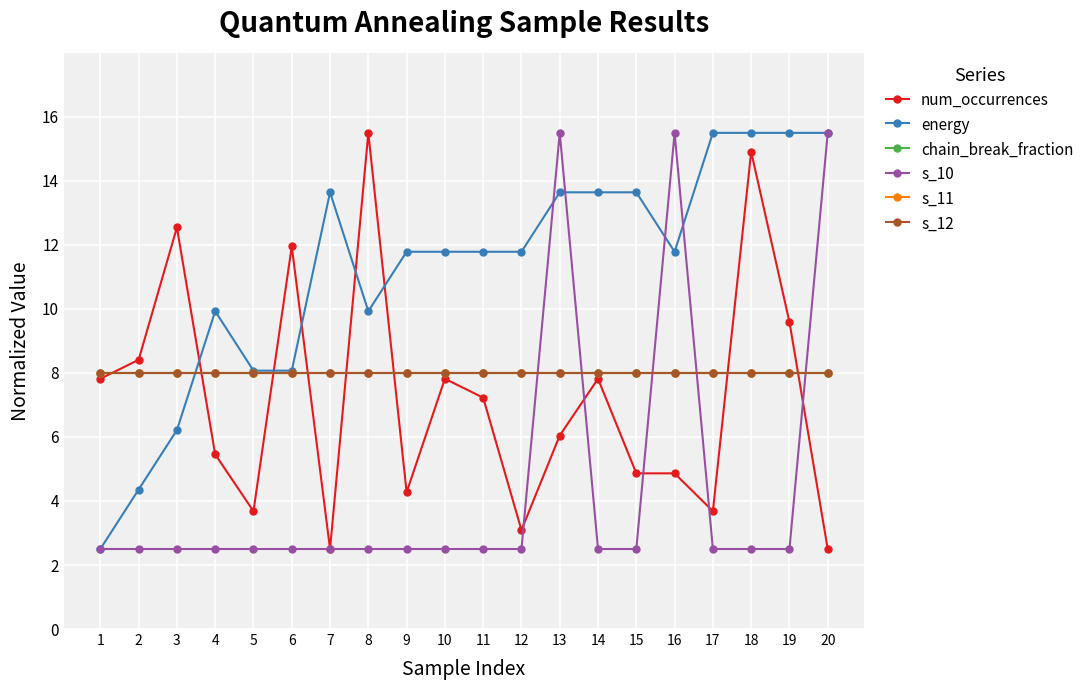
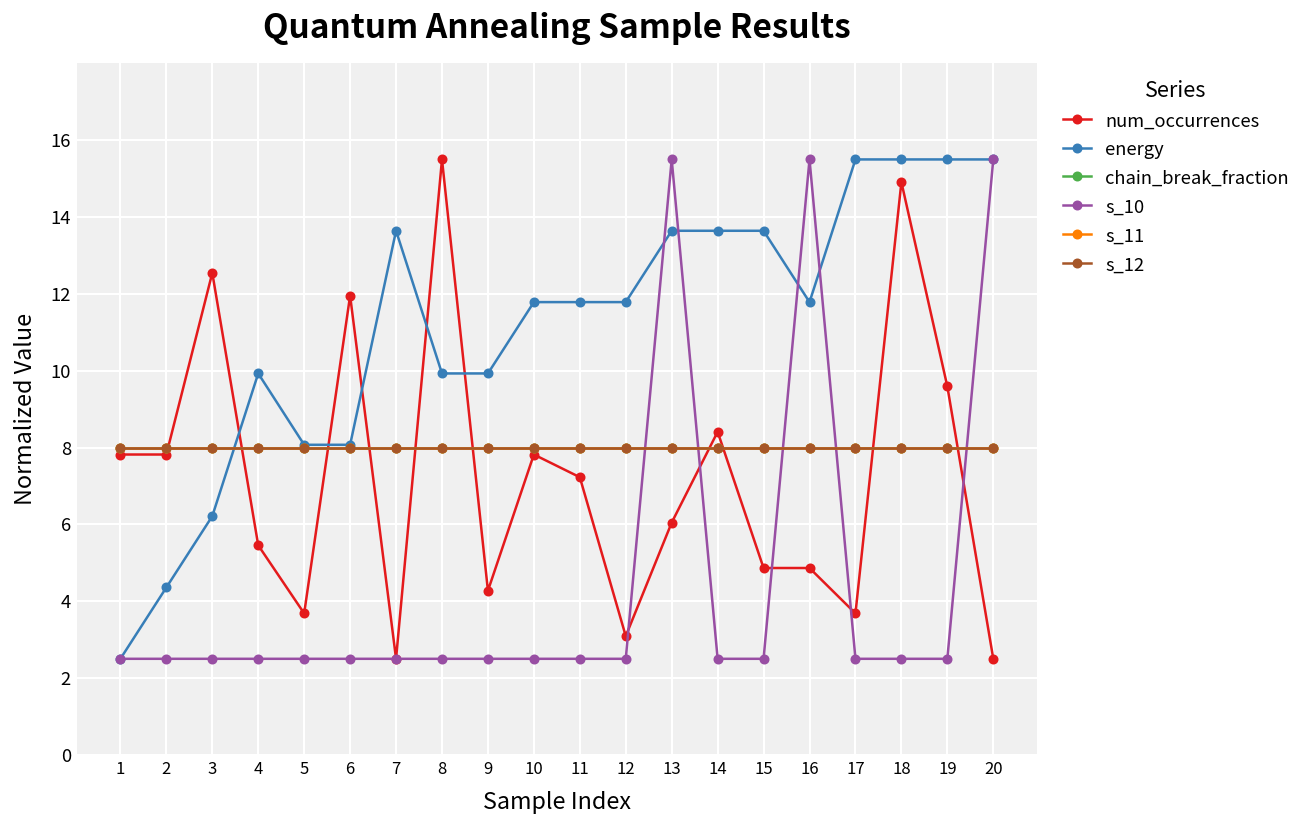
  {
    "num_occurrences": {
      "1": 7.8,
-     "2": 8.4,
+     "2": 7.8,
      "3": 12.5,
      "4": 5.5,
      "5": 3.7,
      "6": 12.0,
      "8": 15.5,
      "9": 4.3,
      "10": 7.8,
      "11": 7.2,
      "12": 3.1,
      "13": 6.0,
-     "14": 7.8,
+     "14": 8.4,
      "15": 4.9,
      "16": 4.9,
      "17": 3.7,
      "18": 14.9,
      "19": 9.6,
      "20": 2.5
    },
    "energy": {
      "2": 4.4,
      "3": 6.2,
      "4": 9.9,
      "7": 13.6,
      "8": 9.9,
-     "9": 11.8,
+     "9": 9.9,
      "10": 11.8,
      "11": 11.8,
      "12": 11.8,
      "13": 13.6,
      "14": 13.6,
      "15": 13.6,
      "16": 11.8,
      "17": 15.5,
      "18": 15.5,
      "19": 15.5
    },
    "s_12": {
      "1": 8.0,
      "2": 8.0,
      "3": 8.0,
      "4": 8.0,
      "7": 8.0,
      "8": 8.0,
      "9": 8.0,
      "10": 8.0,
      "11": 8.0,
      "12": 8.0,
      "13": 8.0,
      "14": 8.0,
      "15": 8.0,
      "16": 8.0,
      "17": 8.0,
      "18": 8.0,
      "19": 8.0,
      "20": 8.0
    },
    "s_10": {
      "2": 2.5,
      "3": 2.5,
      "4": 2.5,
      "5": 2.5,
      "6": 2.5,
      "8": 2.5,
      "9": 2.5,
      "10": 2.5,
      "11": 2.5,
      "12": 2.5,
      "13": 15.5,
      "14": 2.5,
      "15": 2.5,
      "16": 15.5,
      "17": 2.5,
      "18": 2.5,
      "19": 2.5
    }
  }
